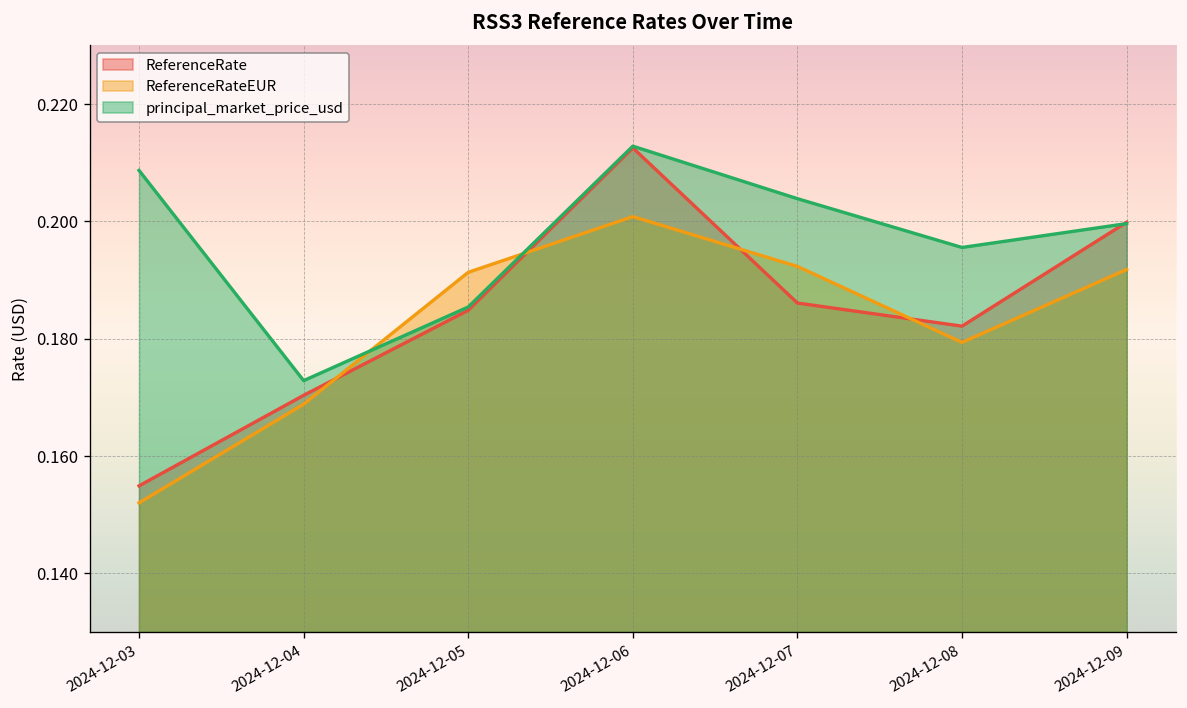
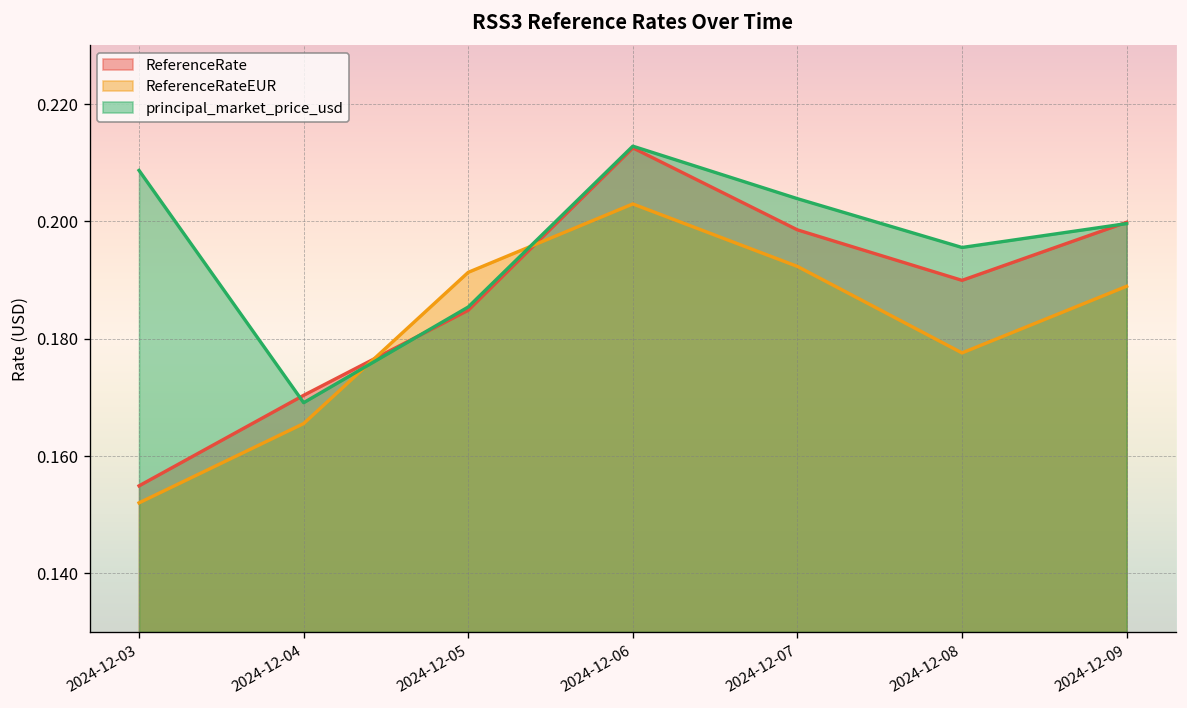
  {
    "ReferenceRate": {
      "2024-12-03": 0.155,
      "2024-12-04": 0.170,
      "2024-12-05": 0.185,
-     "2024-12-07": 0.186,
-     "2024-12-08": 0.182
+     "2024-12-07": 0.199,
+     "2024-12-08": 0.190
    },
    "ReferenceRateEUR": {
      "2024-12-03": 0.152,
-     "2024-12-04": 0.169,
+     "2024-12-04": 0.166,
      "2024-12-05": 0.191,
-     "2024-12-06": 0.201,
+     "2024-12-06": 0.203,
      "2024-12-07": 0.192,
-     "2024-12-08": 0.179,
-     "2024-12-09": 0.192
+     "2024-12-08": 0.178,
+     "2024-12-09": 0.189
    },
    "principal_market_price_usd": {
      "2024-12-03": 0.209,
-     "2024-12-04": 0.173,
+     "2024-12-04": 0.169,
      "2024-12-05": 0.185,
      "2024-12-07": 0.204,
      "2024-12-08": 0.196
    }
  }
